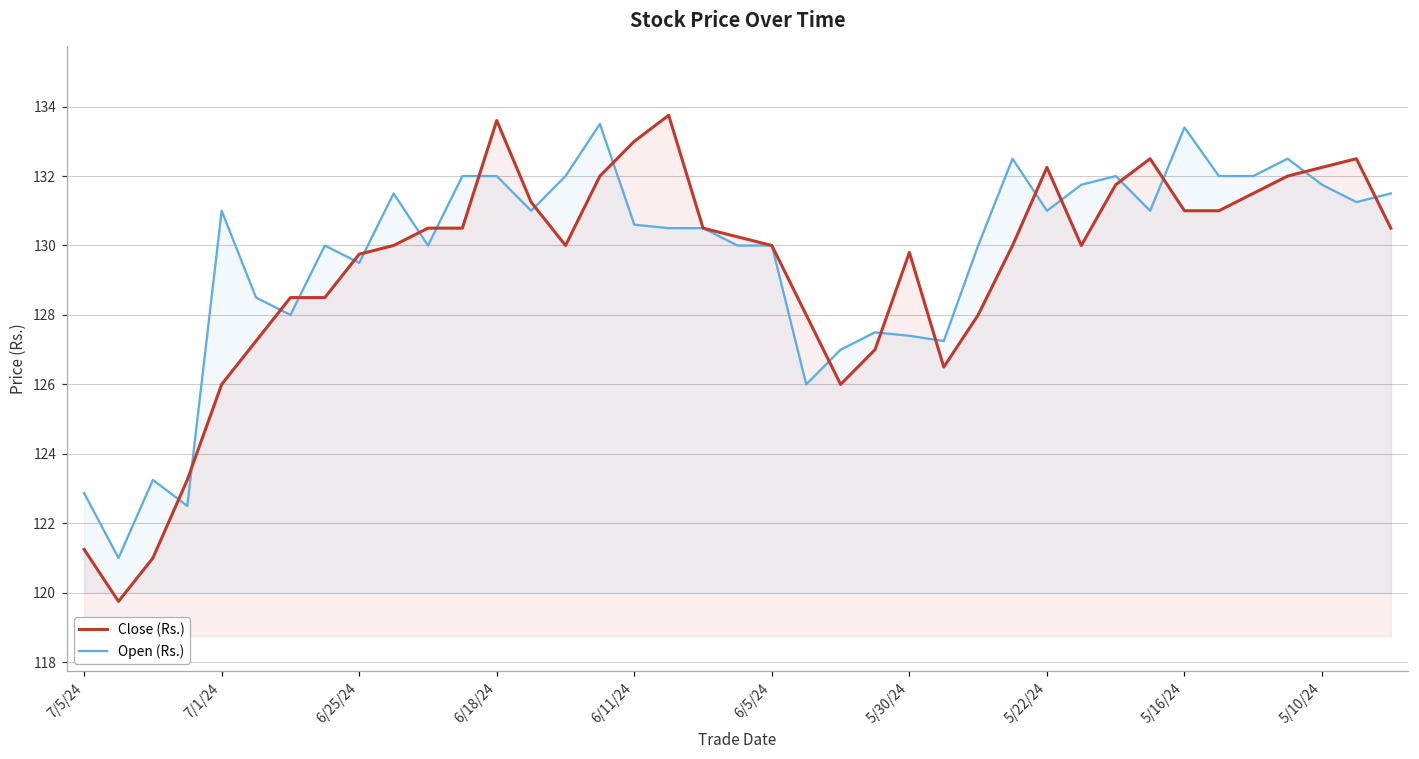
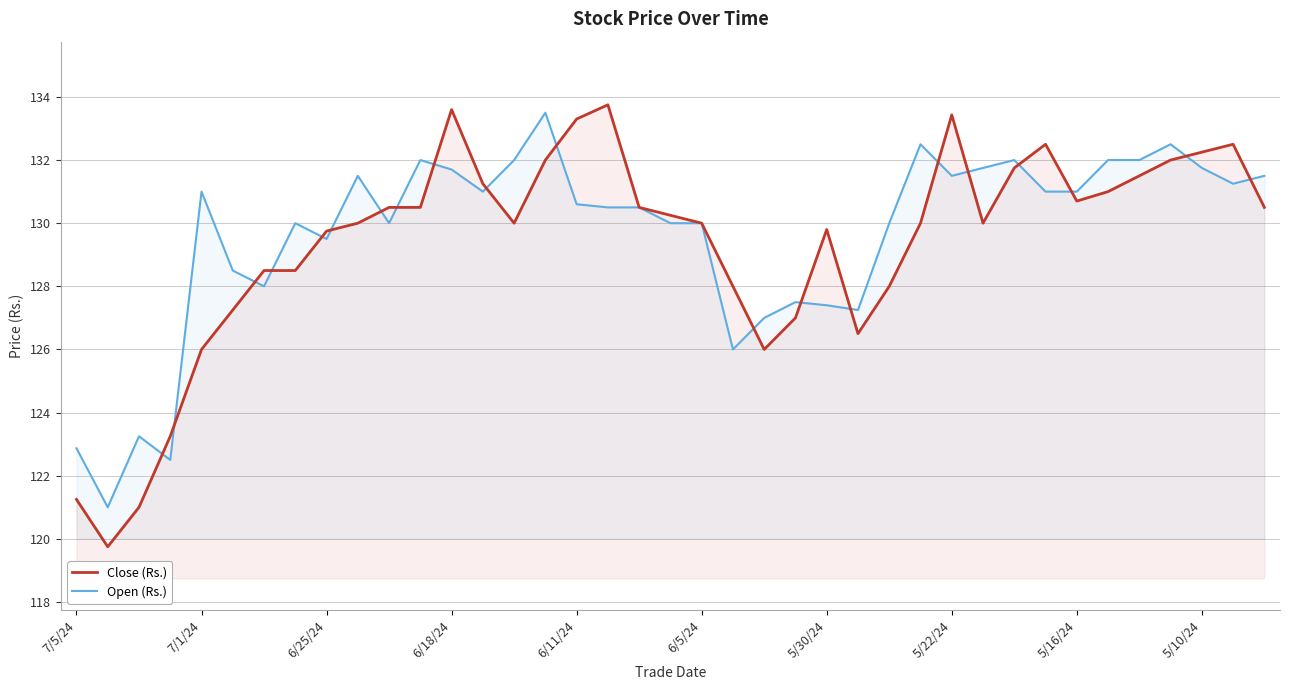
  {
    "Close (Rs.)": {
      "7/5/24": 121.3,
      "7/1/24": 126.0,
      "6/25/24": 129.8,
      "6/18/24": 133.6,
-     "6/11/24": 133.0,
+     "6/11/24": 133.3,
      "5/30/24": 129.8,
-     "5/22/24": 132.3,
-     "5/16/24": 131.0,
+     "5/22/24": 133.4,
+     "5/16/24": 130.7,
      "5/10/24": 132.3
    },
    "Open (Rs.)": {
      "7/5/24": 122.9,
      "7/1/24": 131.0,
      "6/25/24": 129.5,
-     "6/18/24": 132.0,
+     "6/18/24": 131.7,
      "6/11/24": 130.6,
      "5/30/24": 127.4,
-     "5/22/24": 131.0,
-     "5/16/24": 133.4,
+     "5/22/24": 131.5,
+     "5/16/24": 131.0,
      "5/10/24": 131.8
    }
  }
